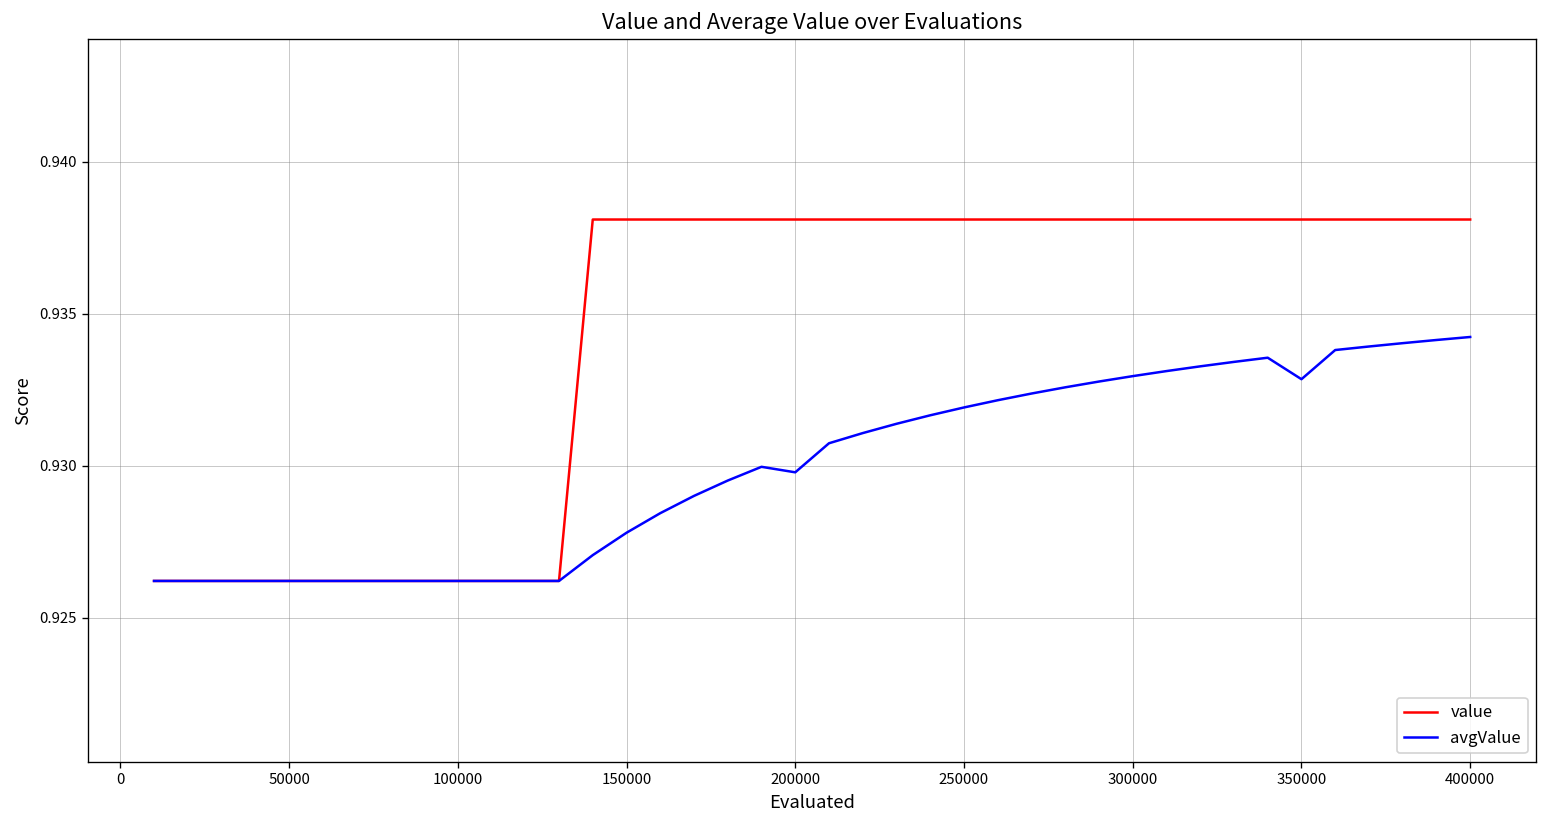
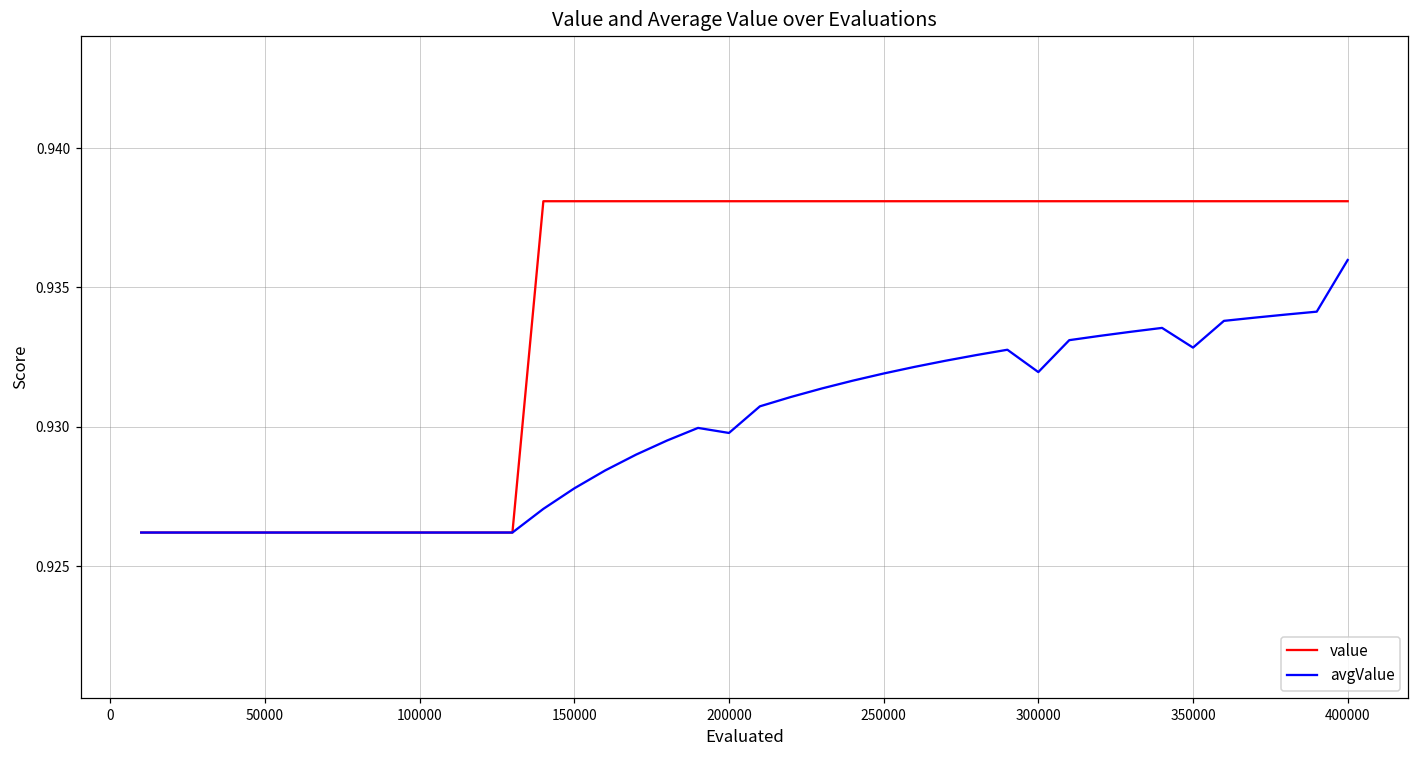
  {
    "value": {
      "150000": 0.9381,
      "200000": 0.9381,
      "250000": 0.9381,
      "300000": 0.9381,
      "350000": 0.9381,
      "400000": 0.9381
    },
    "avgValue": {
      "150000": 0.9278,
      "200000": 0.9298,
      "250000": 0.9319,
-     "300000": 0.9329,
+     "300000": 0.9320,
      "350000": 0.9328,
-     "400000": 0.9342
+     "400000": 0.9360
    }
  }
